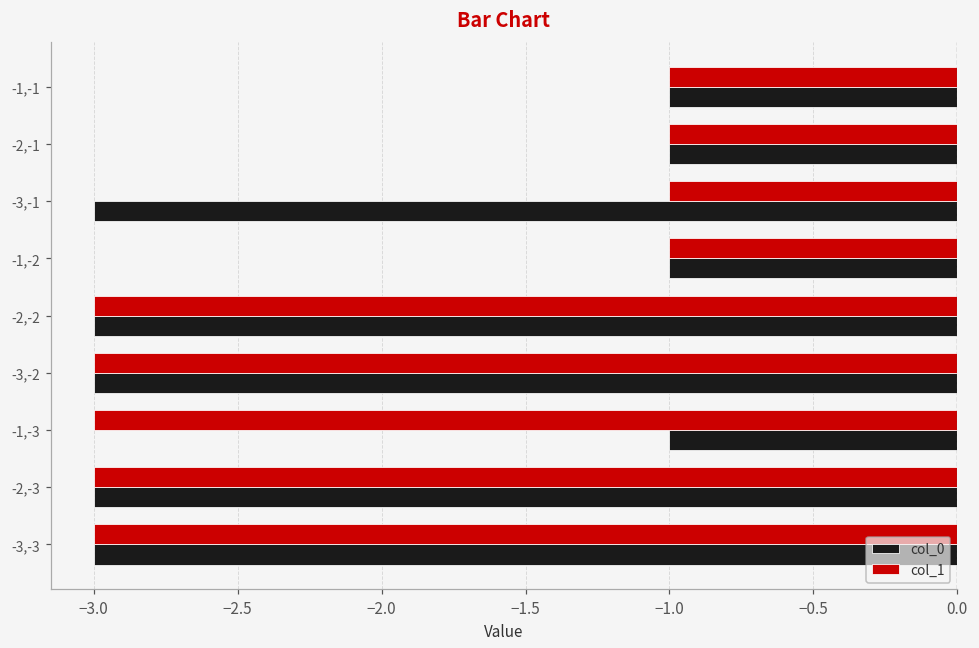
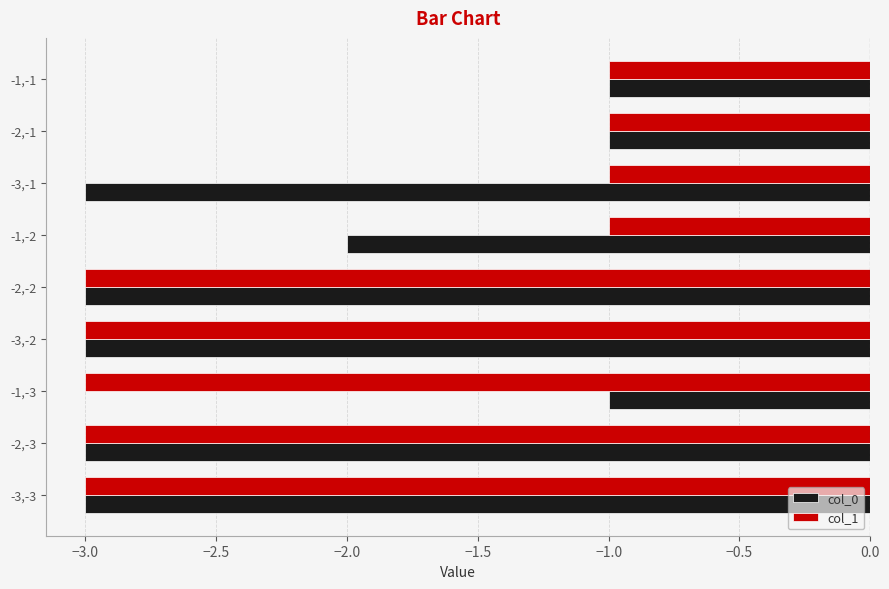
  {
    "col_0": {
      "-1,-1": -1,
      "-2,-1": -1,
      "-3,-1": -3,
-     "-1,-2": -1,
+     "-1,-2": -2,
      "-2,-2": -3,
      "-3,-2": -3,
      "-1,-3": -1,
      "-2,-3": -3,
      "-3,-3": -3
    },
    "col_1": {
      "-1,-1": -1,
      "-2,-1": -1,
      "-3,-1": -1,
      "-1,-2": -1,
      "-2,-2": -3,
      "-3,-2": -3,
      "-1,-3": -3,
      "-2,-3": -3,
      "-3,-3": -3
    }
  }
